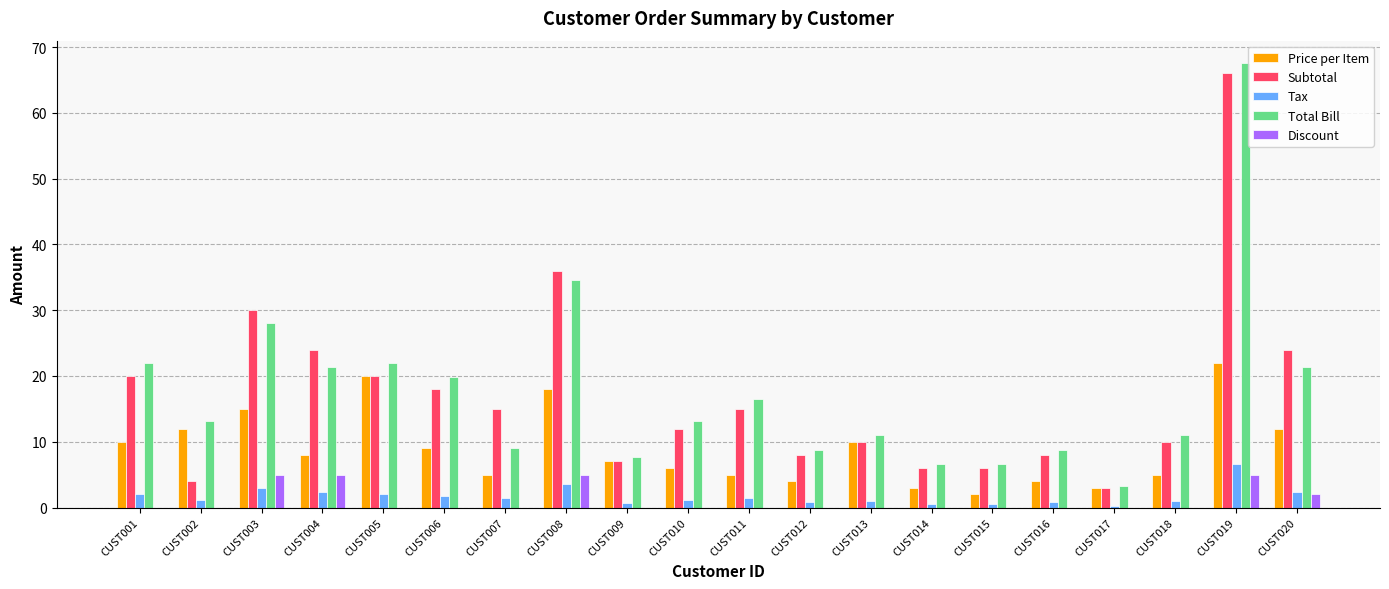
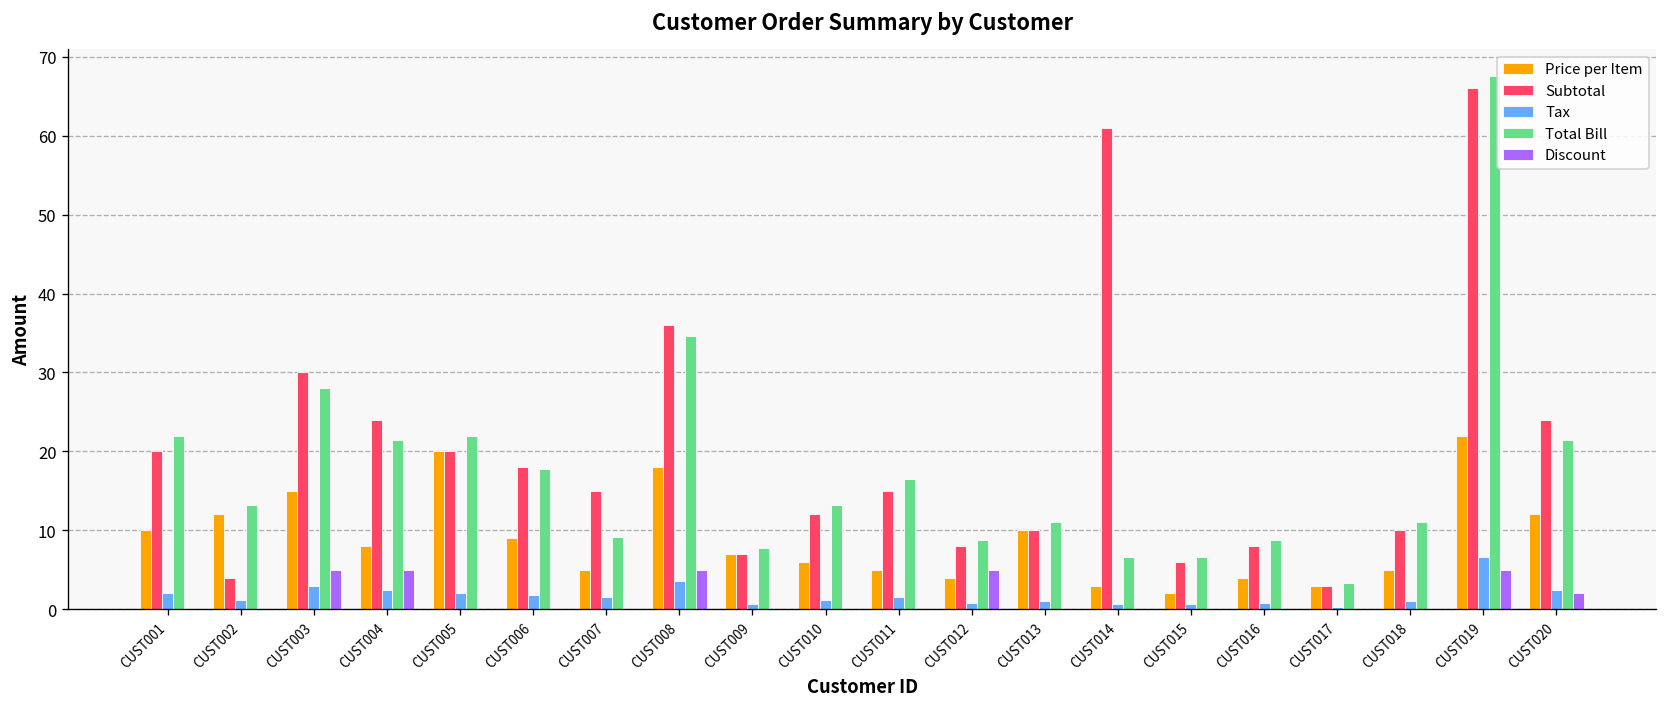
  {
    "Price per Item": {
      "CUST001": 10,
      "CUST002": 12,
      "CUST003": 15,
      "CUST004": 8,
      "CUST005": 20,
      "CUST006": 9,
      "CUST007": 5,
      "CUST008": 18,
      "CUST009": 7,
      "CUST010": 6,
      "CUST011": 5,
      "CUST012": 4,
      "CUST013": 10,
      "CUST014": 3,
      "CUST015": 2,
      "CUST016": 4,
      "CUST017": 3,
      "CUST018": 5,
      "CUST019": 22,
      "CUST020": 12
    },
    "Subtotal": {
      "CUST001": 20,
      "CUST002": 4,
      "CUST003": 30,
      "CUST004": 24,
      "CUST005": 20,
      "CUST006": 18,
      "CUST007": 15,
      "CUST008": 36,
      "CUST009": 7,
      "CUST010": 12,
      "CUST011": 15,
      "CUST012": 8,
      "CUST013": 10,
-     "CUST014": 6,
+     "CUST014": 61,
      "CUST015": 6,
      "CUST016": 8,
      "CUST017": 3,
      "CUST018": 10,
      "CUST019": 66,
      "CUST020": 24
    },
    "Tax": {
      "CUST001": 2,
      "CUST002": 1,
      "CUST003": 3,
      "CUST004": 2,
      "CUST005": 2,
      "CUST006": 2,
      "CUST007": 2,
      "CUST008": 4,
      "CUST009": 1,
      "CUST010": 1,
      "CUST011": 2,
      "CUST012": 1,
      "CUST013": 1,
      "CUST014": 1,
      "CUST015": 1,
      "CUST016": 1,
      "CUST018": 1,
      "CUST019": 7,
      "CUST020": 2
    },
    "Total Bill": {
      "CUST001": 22,
      "CUST002": 13,
      "CUST003": 28,
      "CUST004": 21,
      "CUST005": 22,
-     "CUST006": 20,
+     "CUST006": 18,
      "CUST007": 9,
      "CUST008": 35,
      "CUST009": 8,
      "CUST010": 13,
      "CUST011": 17,
      "CUST012": 9,
      "CUST013": 11,
      "CUST014": 7,
      "CUST015": 7,
      "CUST016": 9,
      "CUST017": 3,
      "CUST018": 11,
      "CUST019": 68,
      "CUST020": 21
    },
    "Discount": {
      "CUST001": 0,
      "CUST002": 0,
      "CUST003": 5,
      "CUST004": 5,
      "CUST005": 0,
      "CUST006": 0,
      "CUST007": 0,
      "CUST008": 5,
      "CUST009": 0,
      "CUST010": 0,
      "CUST011": 0,
-     "CUST012": 0,
+     "CUST012": 5,
      "CUST013": 0,
      "CUST014": 0,
      "CUST015": 0,
      "CUST016": 0,
      "CUST017": 0,
      "CUST018": 0,
      "CUST019": 5,
      "CUST020": 2
    }
  }
